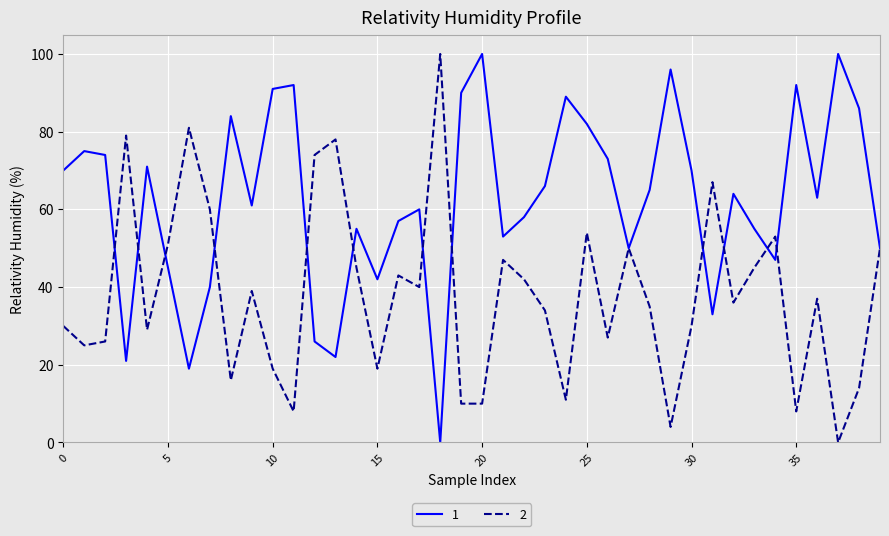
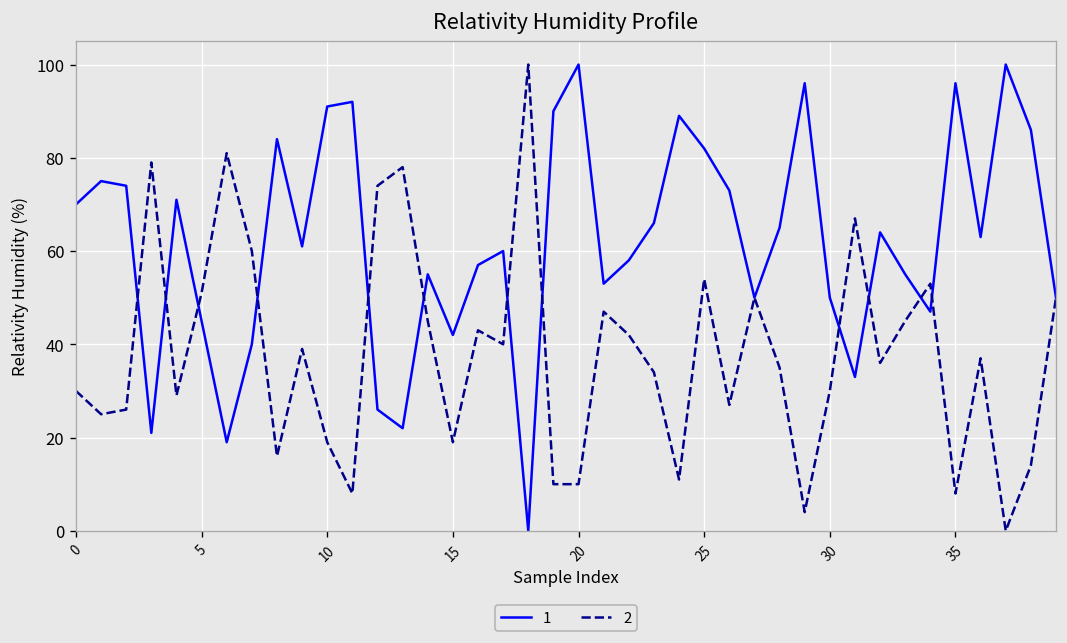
  {
    "1": {
      "0": 70,
      "5": 45,
      "10": 91,
      "15": 42,
      "20": 100,
      "25": 82,
-     "30": 70,
-     "35": 92
+     "30": 50,
+     "35": 96
    },
    "2": {
      "0": 30,
      "5": 51,
      "10": 19,
      "15": 19,
      "20": 10,
      "25": 54,
      "30": 30,
      "35": 8
    }
  }
